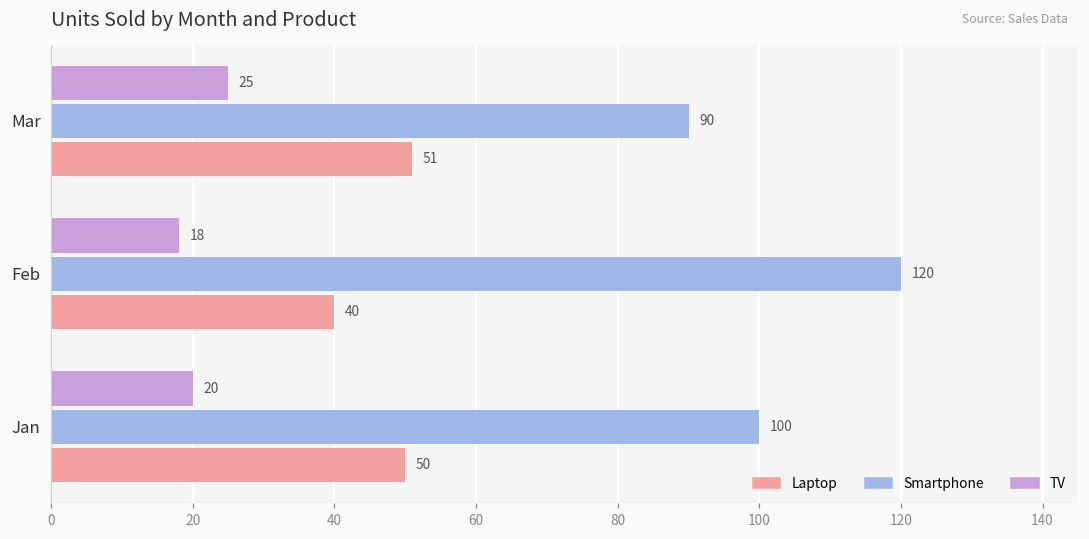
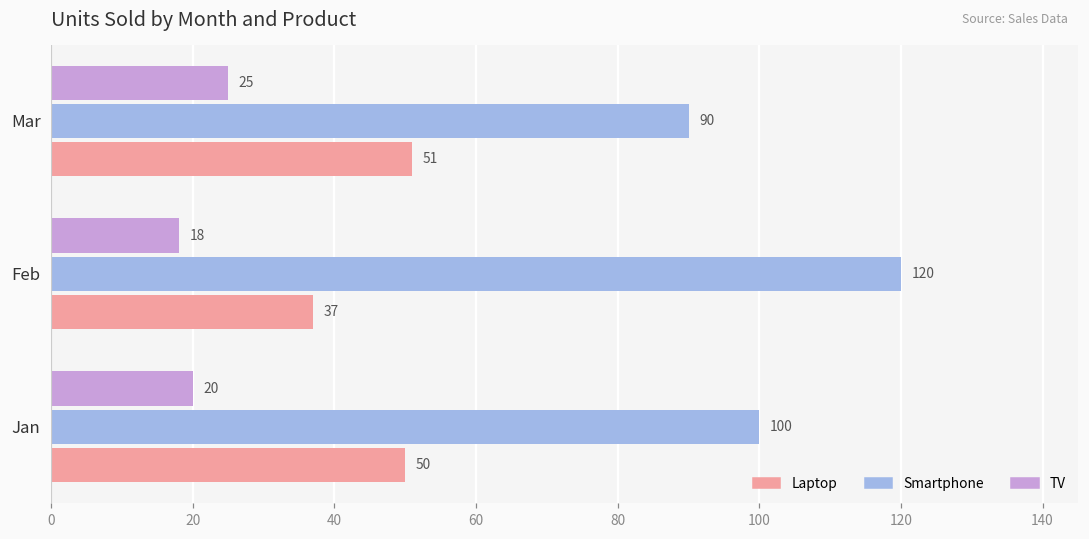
  {
    "Laptop": {
      "Mar": 51,
-     "Feb": 40,
+     "Feb": 37,
      "Jan": 50
    }
  }
